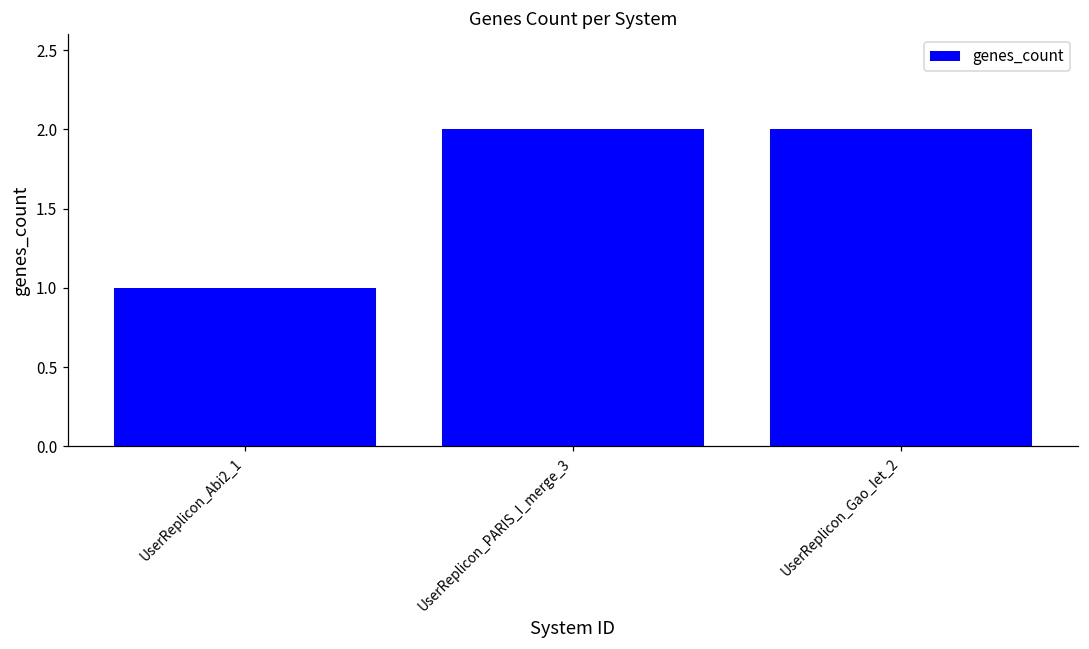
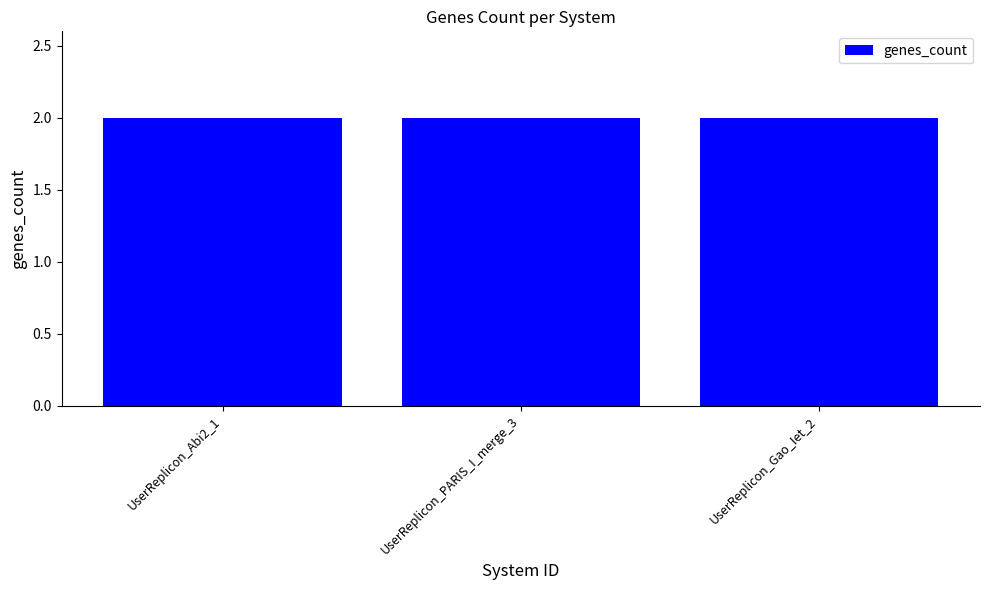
  {
-   "UserReplicon_Abi2_1": 1,
+   "UserReplicon_Abi2_1": 2,
    "UserReplicon_PARIS_I_merge_3": 2,
    "UserReplicon_Gao_Iet_2": 2
  }
